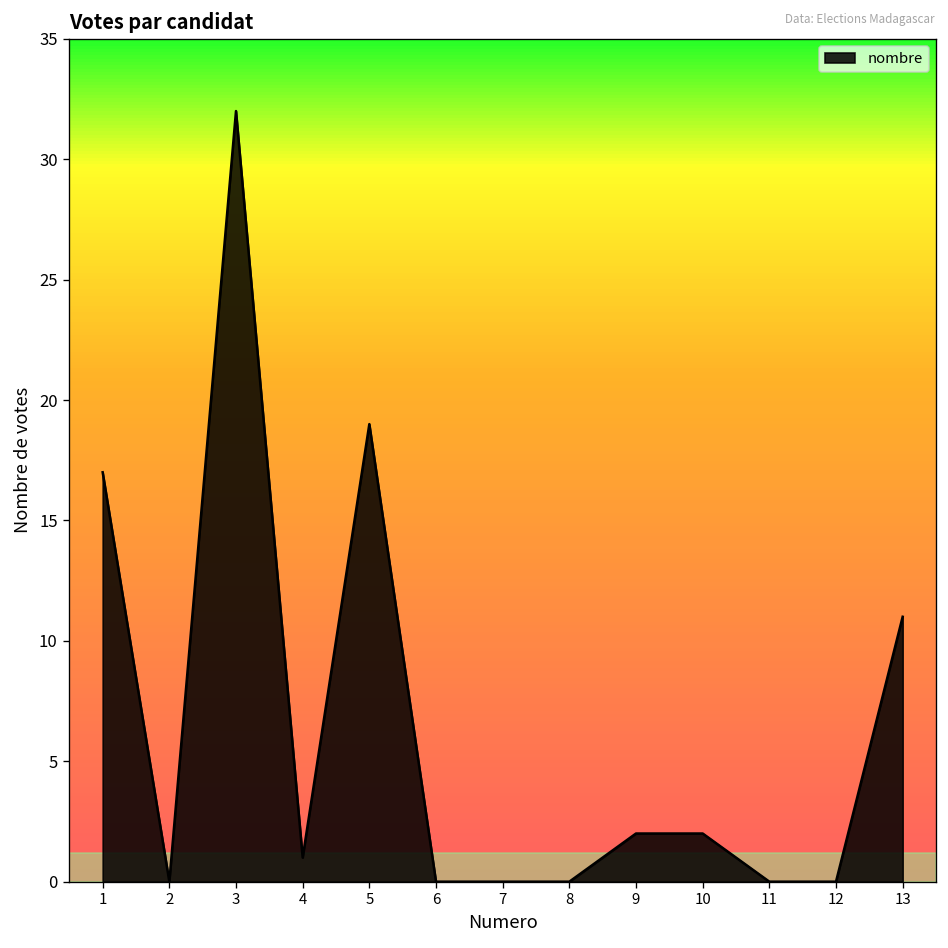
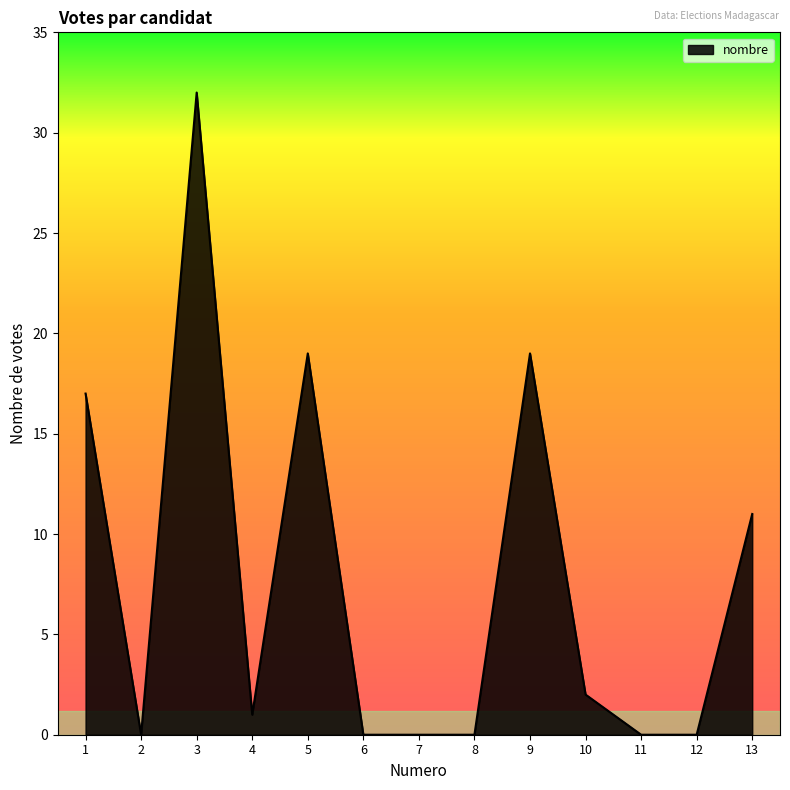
  {
    "1": 17,
    "3": 32,
    "5": 19,
-   "9": 2,
+   "9": 19,
    "10": 2,
    "13": 11
  }
